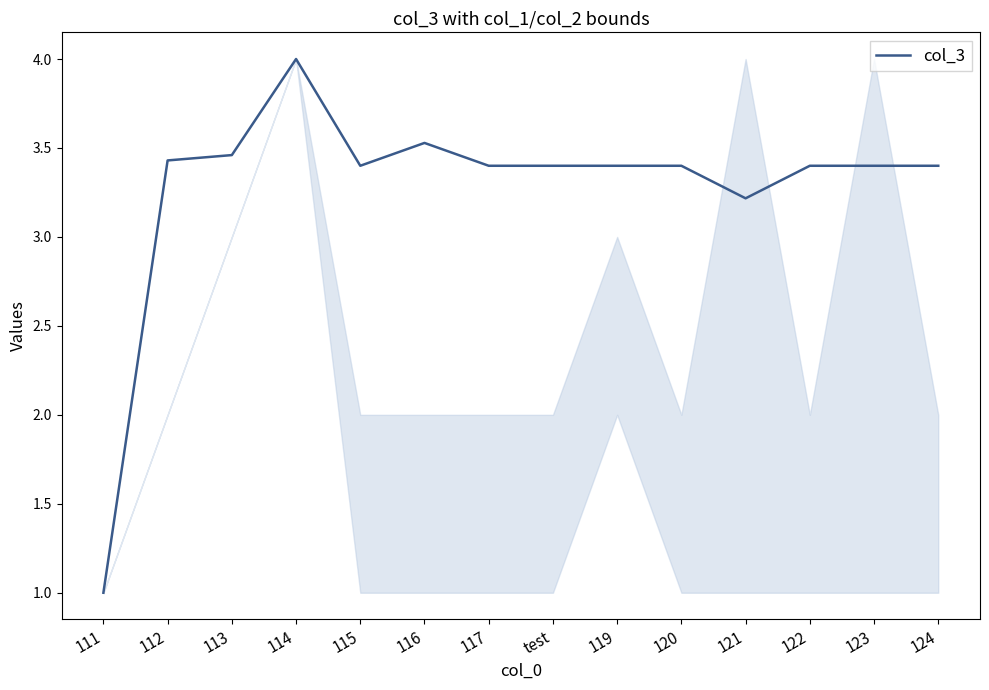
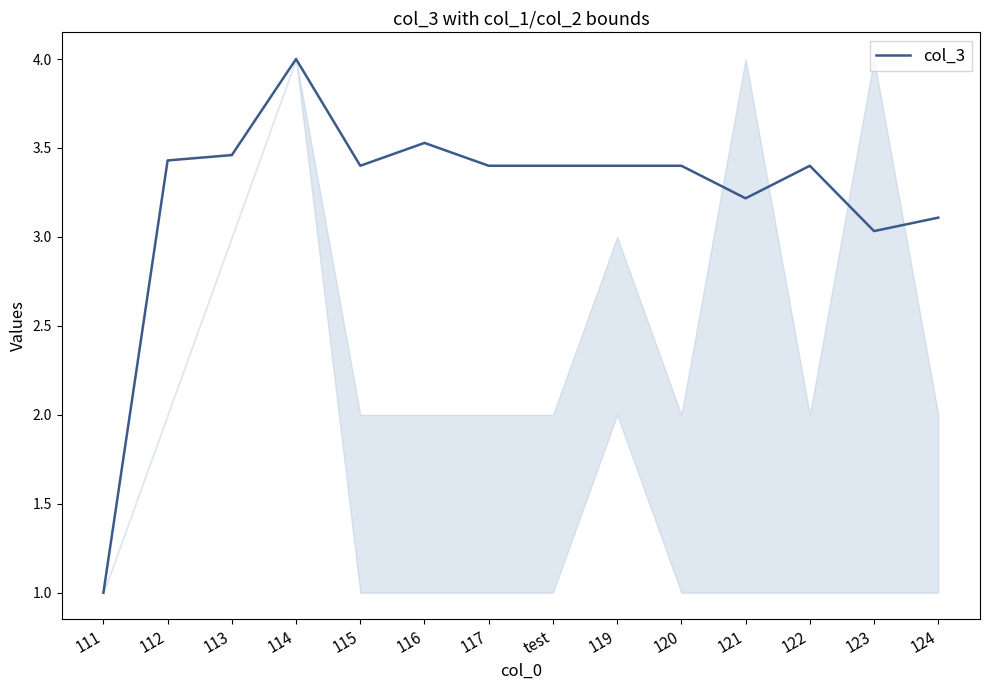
  {
    "col_3": {
      "112": 3.43,
      "113": 3.46,
      "115": 3.40,
      "116": 3.53,
      "117": 3.40,
      "test": 3.40,
      "119": 3.40,
      "120": 3.40,
      "121": 3.22,
      "122": 3.40,
-     "123": 3.40,
-     "124": 3.40
+     "123": 3.03,
+     "124": 3.11
    }
  }
